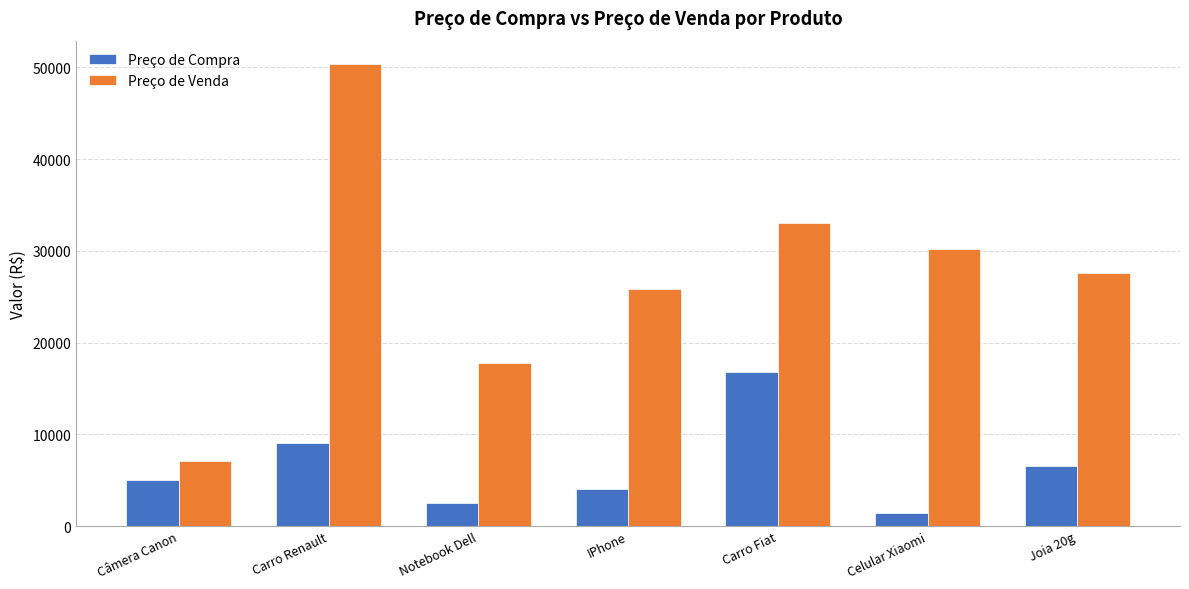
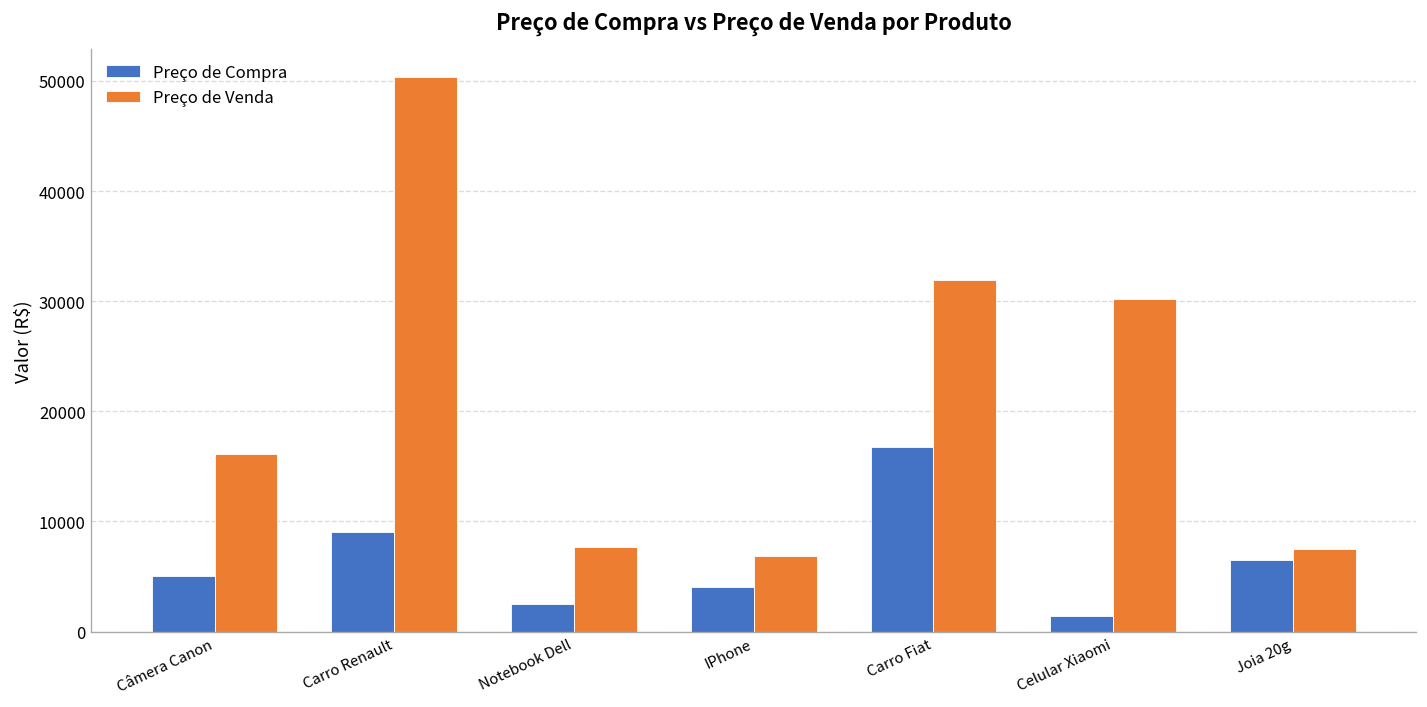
  {
    "Preço de Compra": {
      "Câmera Canon": 5000,
      "Carro Renault": 9000,
      "Notebook Dell": 3000,
      "IPhone": 4000,
      "Carro Fiat": 17000,
      "Celular Xiaomi": 1000,
      "Joia 20g": 7000
    },
    "Preço de Venda": {
-     "Câmera Canon": 7000,
+     "Câmera Canon": 16000,
      "Carro Renault": 50000,
-     "Notebook Dell": 18000,
-     "IPhone": 26000,
-     "Carro Fiat": 33000,
+     "Notebook Dell": 8000,
+     "IPhone": 7000,
+     "Carro Fiat": 32000,
      "Celular Xiaomi": 30000,
-     "Joia 20g": 28000
+     "Joia 20g": 8000
    }
  }
